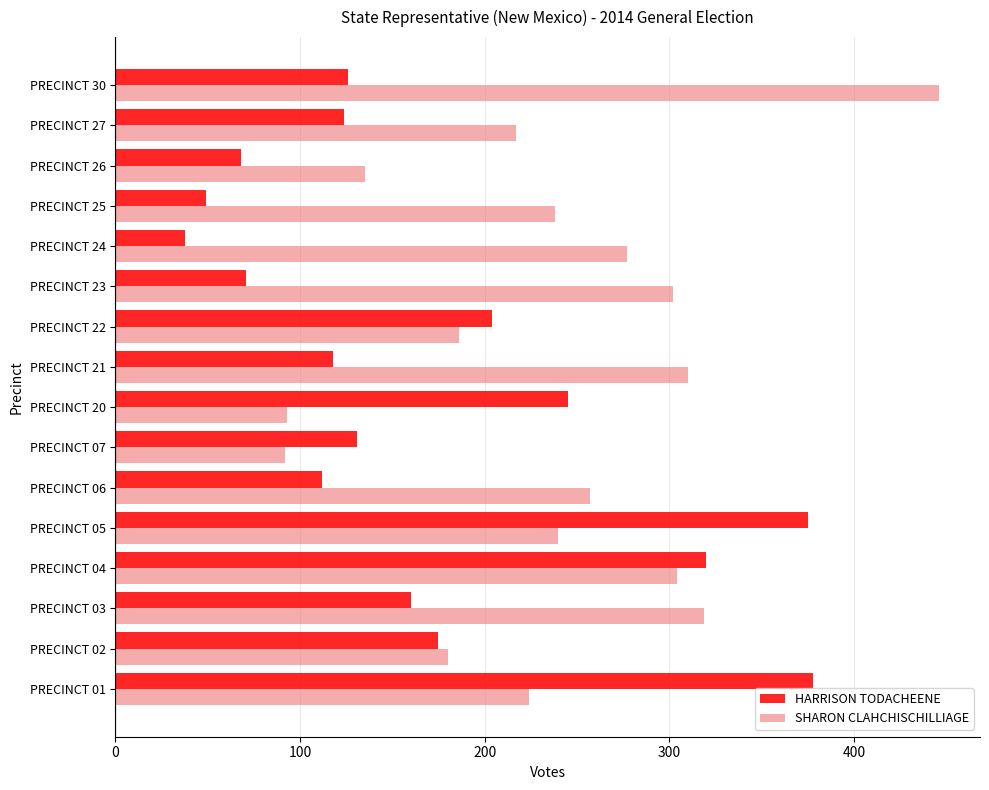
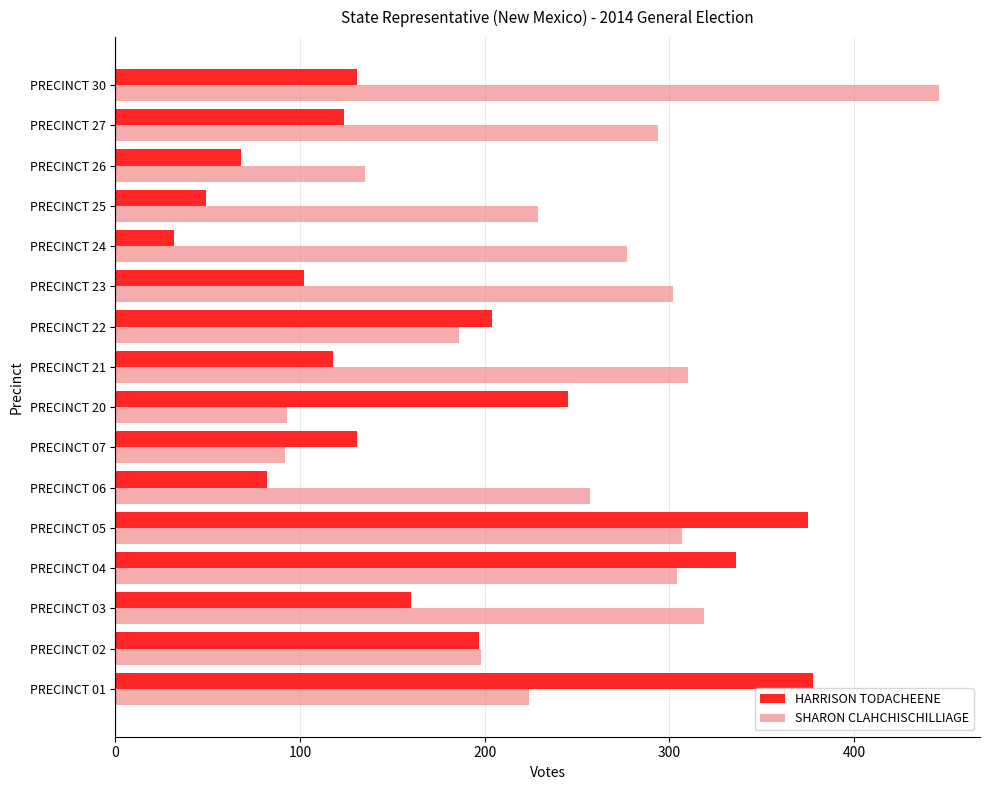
  {
    "HARRISON TODACHEENE": {
-     "PRECINCT 30": 126,
+     "PRECINCT 30": 131,
      "PRECINCT 27": 124,
      "PRECINCT 26": 68,
      "PRECINCT 25": 49,
-     "PRECINCT 24": 38,
-     "PRECINCT 23": 71,
+     "PRECINCT 24": 32,
+     "PRECINCT 23": 102,
      "PRECINCT 22": 204,
      "PRECINCT 21": 118,
      "PRECINCT 20": 245,
      "PRECINCT 07": 131,
-     "PRECINCT 06": 112,
+     "PRECINCT 06": 82,
      "PRECINCT 05": 375,
-     "PRECINCT 04": 320,
+     "PRECINCT 04": 336,
      "PRECINCT 03": 160,
-     "PRECINCT 02": 175,
+     "PRECINCT 02": 197,
      "PRECINCT 01": 378
    },
    "SHARON CLAHCHISCHILLIAGE": {
      "PRECINCT 30": 446,
-     "PRECINCT 27": 217,
+     "PRECINCT 27": 294,
      "PRECINCT 26": 135,
-     "PRECINCT 25": 238,
+     "PRECINCT 25": 229,
      "PRECINCT 24": 277,
      "PRECINCT 23": 302,
      "PRECINCT 22": 186,
      "PRECINCT 21": 310,
      "PRECINCT 20": 93,
      "PRECINCT 07": 92,
      "PRECINCT 06": 257,
-     "PRECINCT 05": 240,
+     "PRECINCT 05": 307,
      "PRECINCT 04": 304,
      "PRECINCT 03": 319,
-     "PRECINCT 02": 180,
+     "PRECINCT 02": 198,
      "PRECINCT 01": 224
    }
  }
